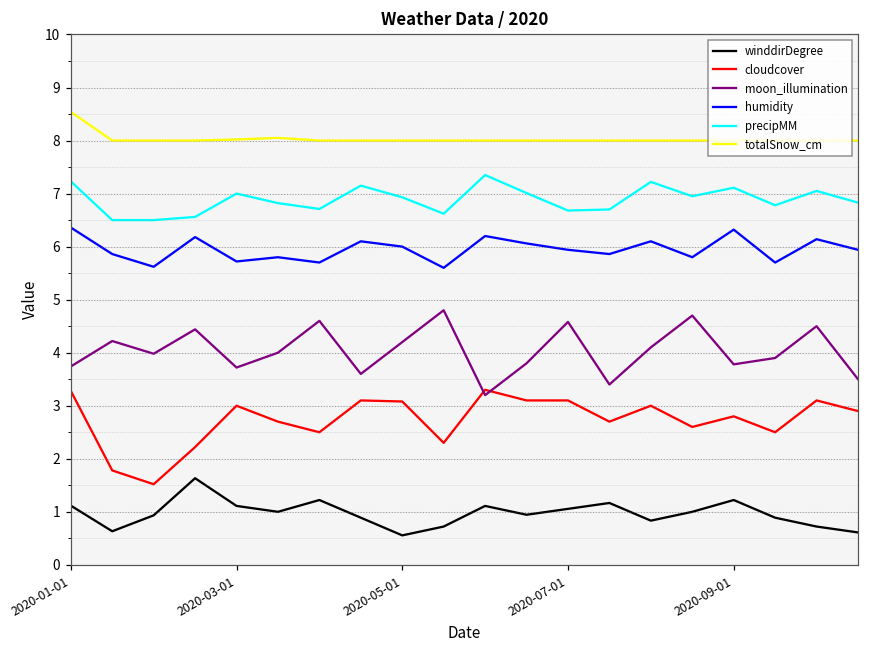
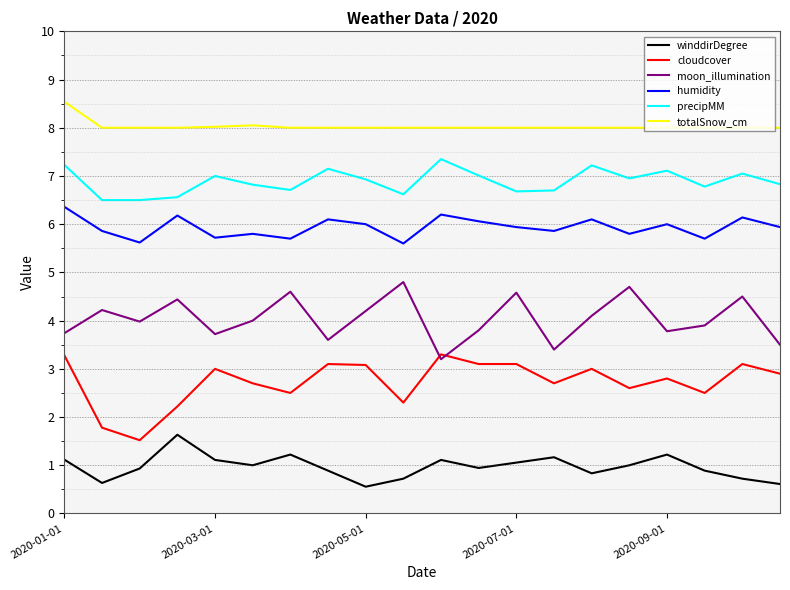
  {
    "winddirDegree": {
      "2020-01-01": 1.1,
      "2020-03-01": 1.1,
      "2020-05-01": 0.6,
      "2020-07-01": 1.1,
      "2020-09-01": 1.2
    },
    "cloudcover": {
      "2020-01-01": 3.3,
      "2020-03-01": 3.0,
      "2020-05-01": 3.1,
      "2020-07-01": 3.1,
      "2020-09-01": 2.8
    },
    "moon_illumination": {
      "2020-01-01": 3.7,
      "2020-03-01": 3.7,
      "2020-05-01": 4.2,
      "2020-07-01": 4.6,
      "2020-09-01": 3.8
    },
    "humidity": {
      "2020-01-01": 6.4,
      "2020-03-01": 5.7,
      "2020-05-01": 6.0,
      "2020-07-01": 5.9,
-     "2020-09-01": 6.3
+     "2020-09-01": 6.0
    },
    "precipMM": {
      "2020-01-01": 7.2,
      "2020-03-01": 7.0,
      "2020-05-01": 6.9,
      "2020-07-01": 6.7,
      "2020-09-01": 7.1
    },
    "totalSnow_cm": {
      "2020-01-01": 8.5,
      "2020-03-01": 8.0,
      "2020-05-01": 8.0,
      "2020-07-01": 8.0
    }
  }
